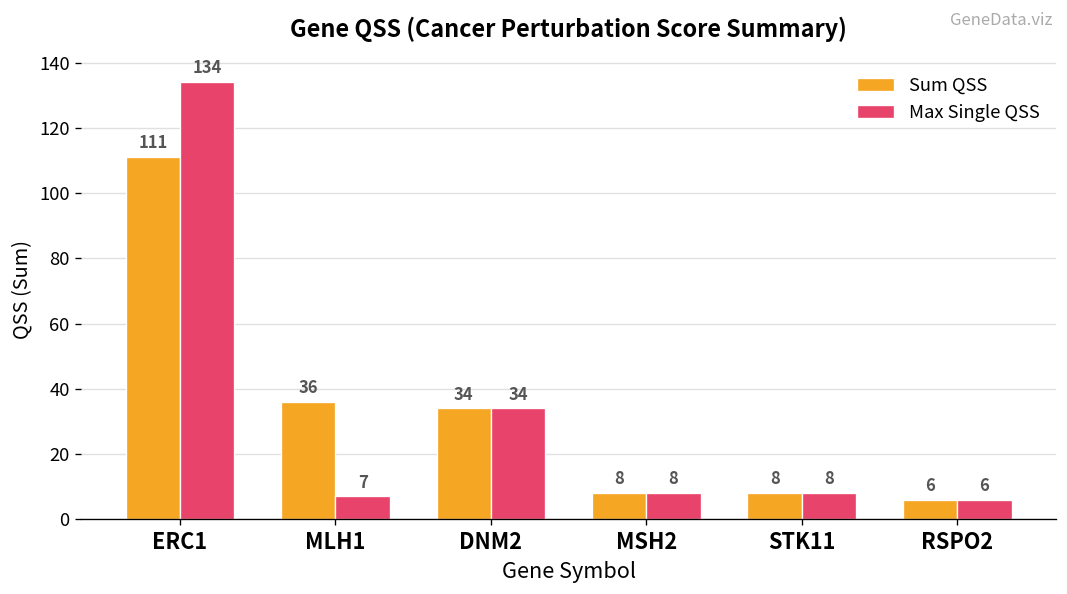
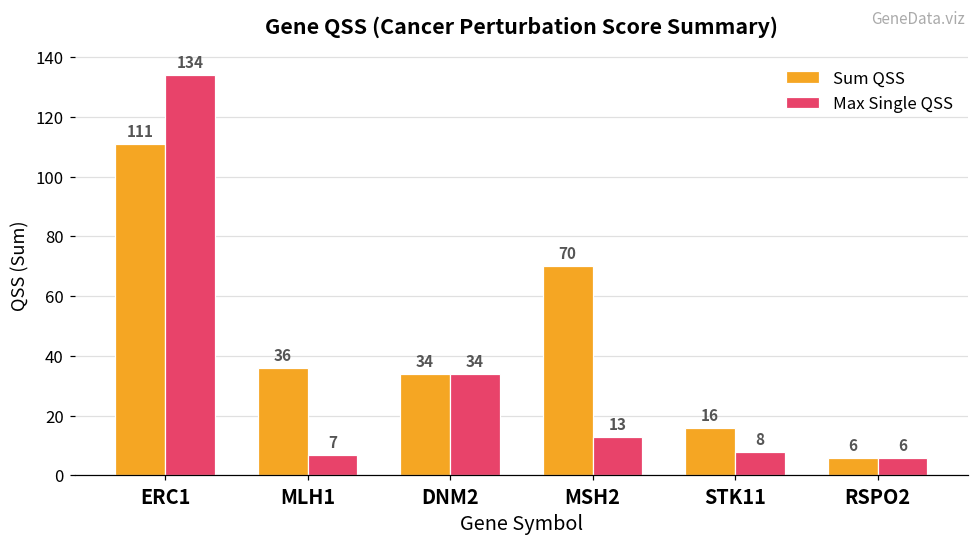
  {
    "Sum QSS": {
      "ERC1": 111,
      "MLH1": 36,
      "DNM2": 34,
-     "MSH2": 8,
-     "STK11": 8,
+     "MSH2": 70,
+     "STK11": 16,
      "RSPO2": 6
    },
    "Max Single QSS": {
      "ERC1": 134,
      "MLH1": 7,
      "DNM2": 34,
-     "MSH2": 8,
+     "MSH2": 13,
      "STK11": 8,
      "RSPO2": 6
    }
  }
